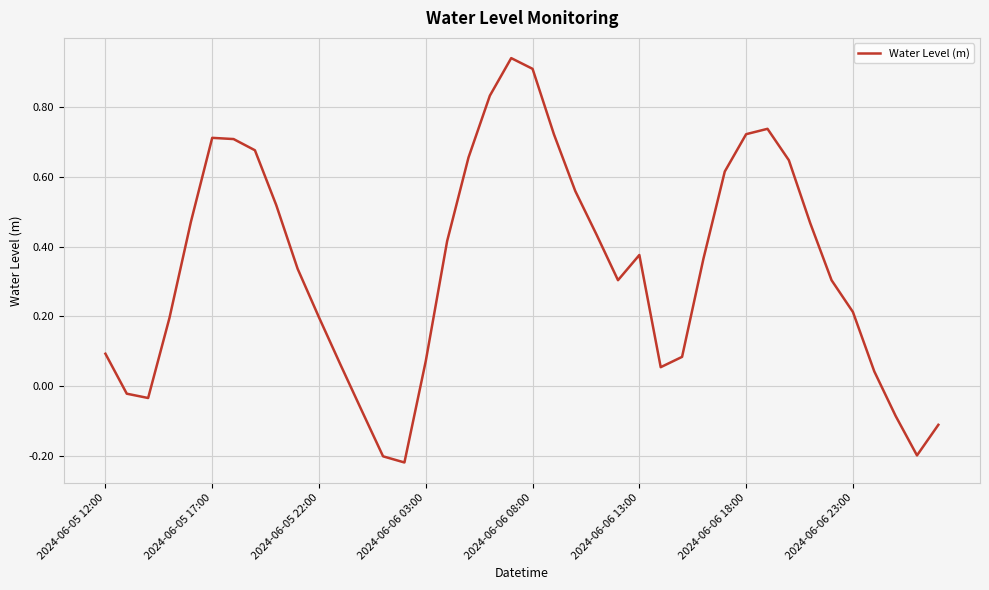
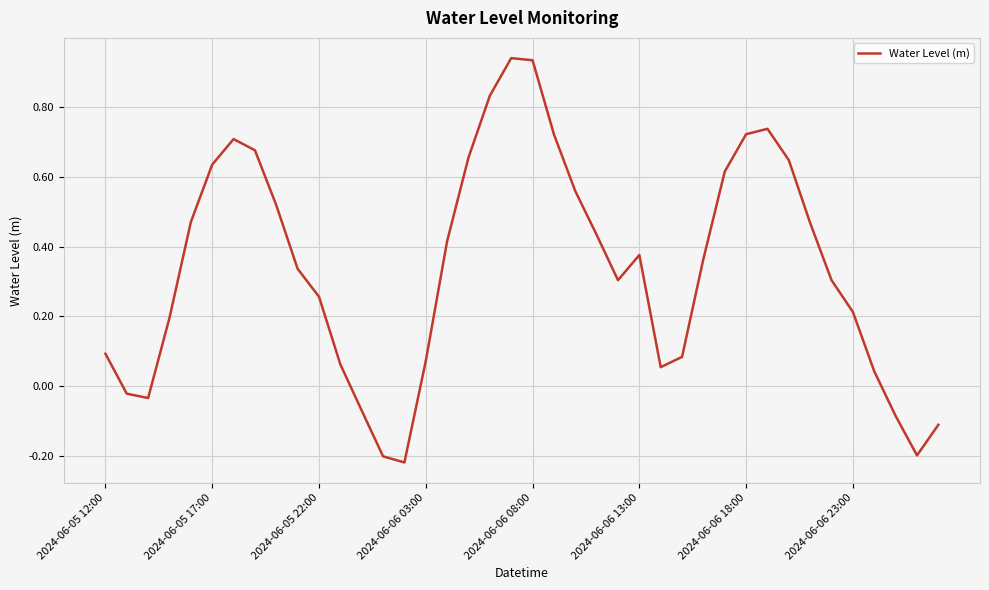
  {
    "2024-06-05 12:00": 0.09,
-   "2024-06-05 17:00": 0.71,
-   "2024-06-05 22:00": 0.20,
+   "2024-06-05 17:00": 0.64,
+   "2024-06-05 22:00": 0.26,
    "2024-06-06 03:00": 0.07,
-   "2024-06-06 08:00": 0.91,
+   "2024-06-06 08:00": 0.93,
    "2024-06-06 13:00": 0.38,
    "2024-06-06 18:00": 0.72,
    "2024-06-06 23:00": 0.21
  }
